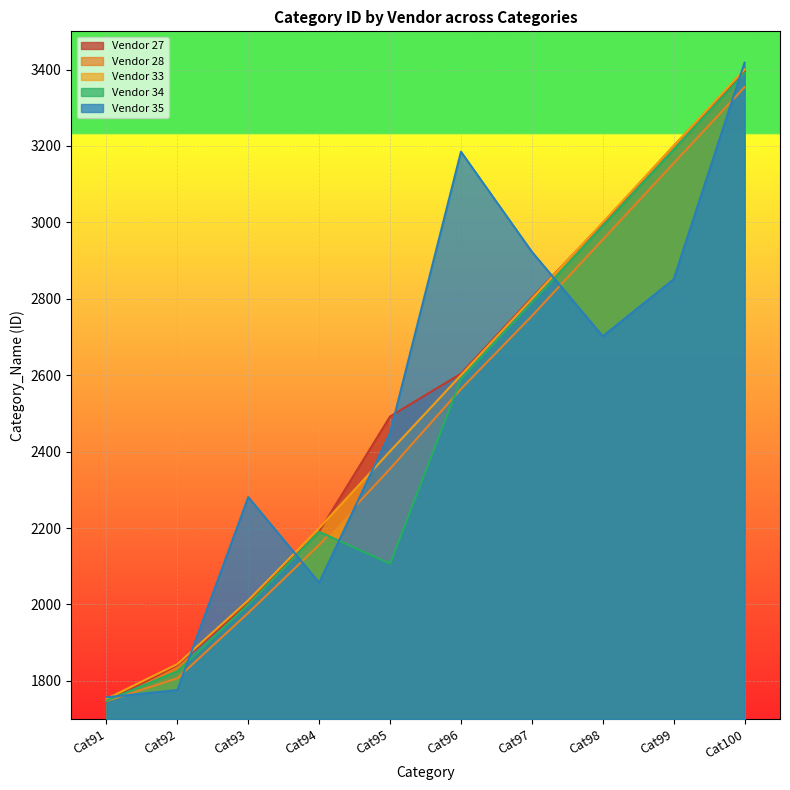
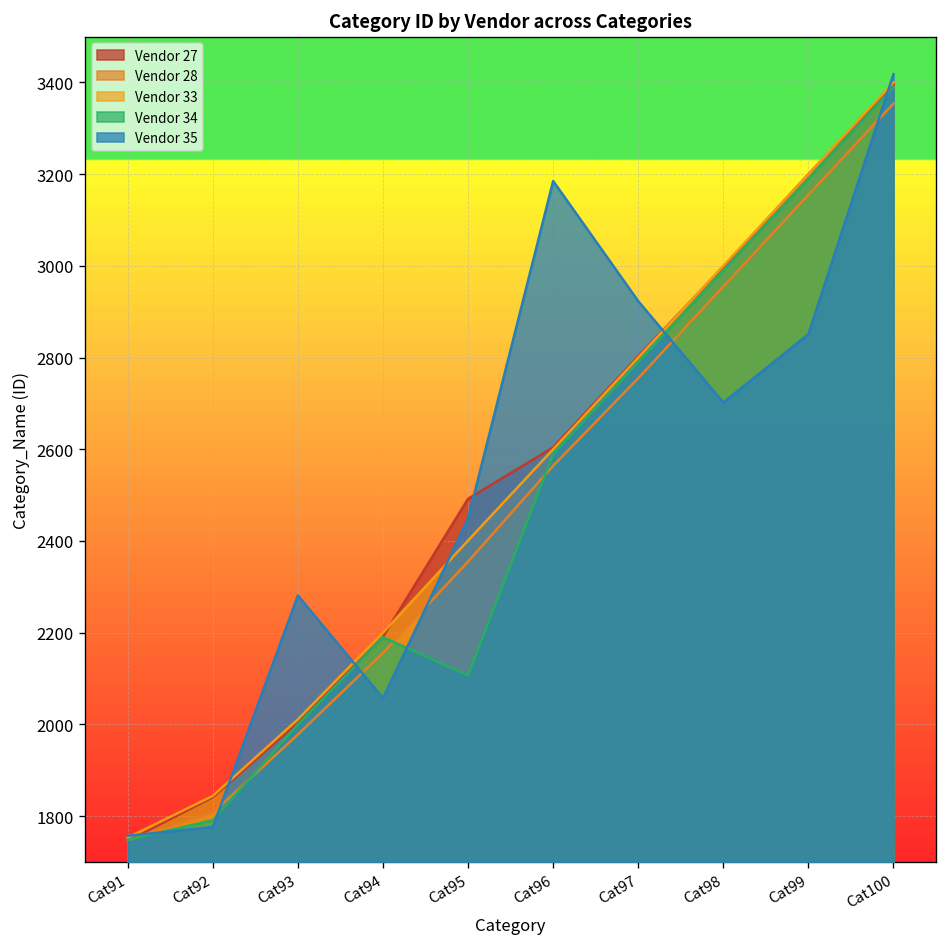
  {
    "Vendor 27": {
      "Cat95": 2490
    },
    "Vendor 34": {
-     "Cat92": 1830,
+     "Cat92": 1790,
      "Cat95": 2110,
      "Cat96": 2590,
      "Cat97": 2790,
      "Cat98": 2990,
      "Cat99": 3190
    },
    "Vendor 35": {
      "Cat92": 1780,
      "Cat93": 2280,
      "Cat94": 2060,
      "Cat95": 2450,
      "Cat96": 3190,
      "Cat97": 2920,
      "Cat98": 2700,
      "Cat99": 2850,
      "Cat100": 3420
    }
  }
